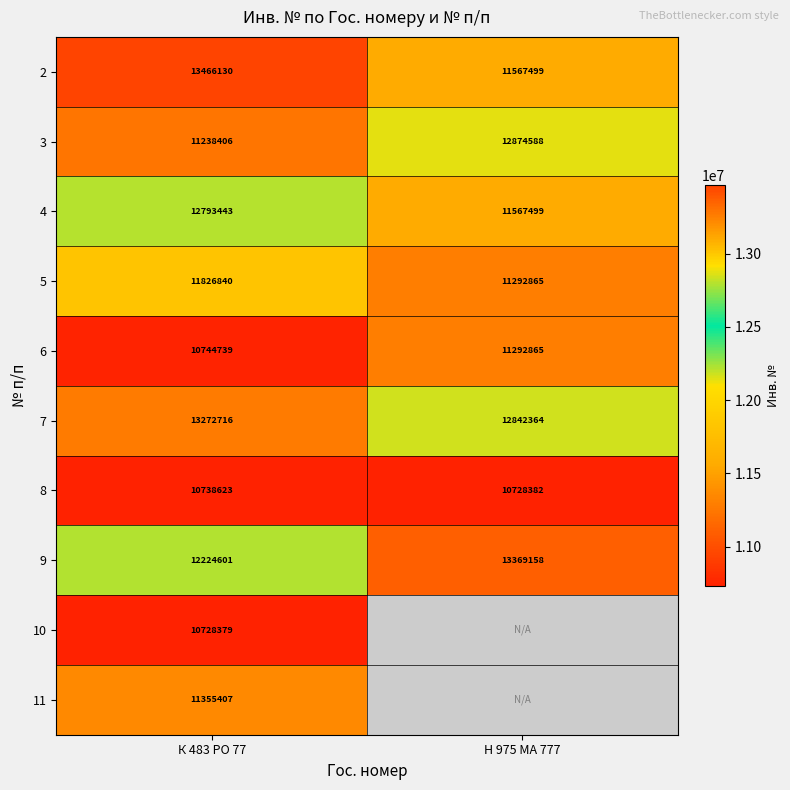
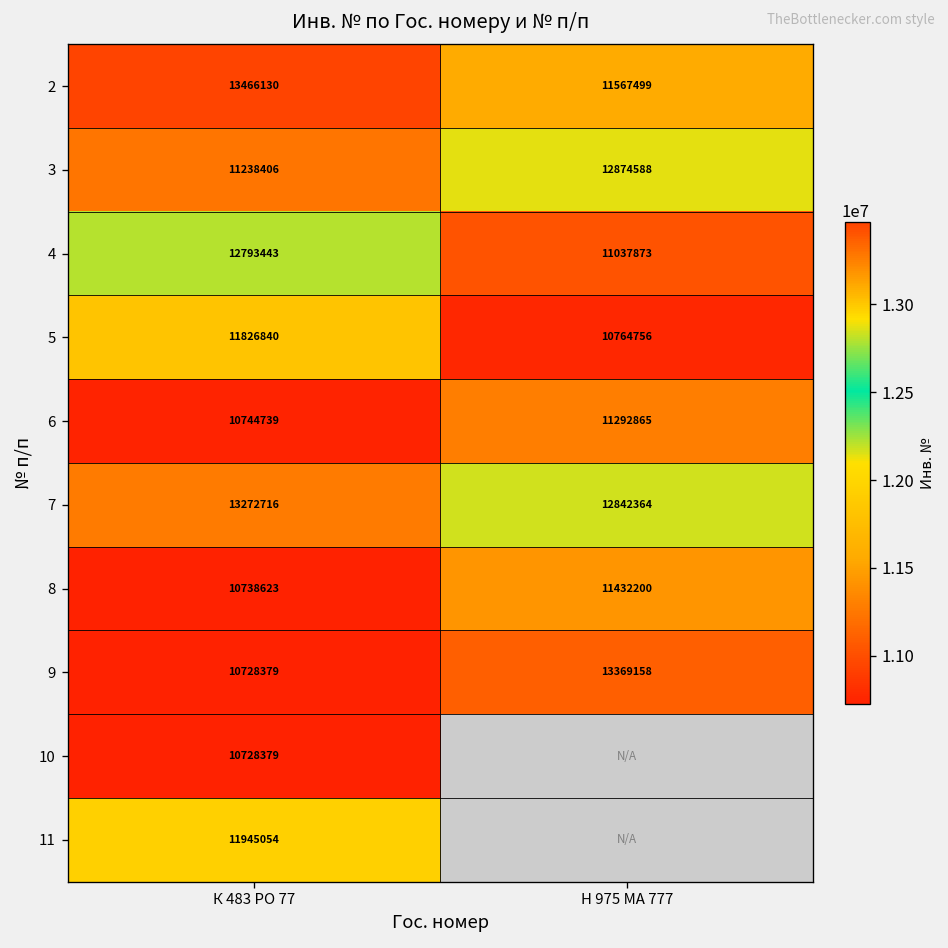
  {
    "2": {
      "К 483 РО 77": 13466130,
      "Н 975 МА 777": 11567499
    },
    "3": {
      "К 483 РО 77": 11238406,
      "Н 975 МА 777": 12874588
    },
    "4": {
      "К 483 РО 77": 12793443,
-     "Н 975 МА 777": 11567499
+     "Н 975 МА 777": 11037873
    },
    "5": {
      "К 483 РО 77": 11826840,
-     "Н 975 МА 777": 11292865
+     "Н 975 МА 777": 10764756
    },
    "6": {
      "К 483 РО 77": 10744739,
      "Н 975 МА 777": 11292865
    },
    "7": {
      "К 483 РО 77": 13272716,
      "Н 975 МА 777": 12842364
    },
    "8": {
      "К 483 РО 77": 10738623,
-     "Н 975 МА 777": 10728382
+     "Н 975 МА 777": 11432200
    },
    "9": {
-     "К 483 РО 77": 12224601,
+     "К 483 РО 77": 10728379,
      "Н 975 МА 777": 13369158
    },
    "10": {
      "К 483 РО 77": 10728379
    },
    "11": {
-     "К 483 РО 77": 11355407
+     "К 483 РО 77": 11945054
    }
  }
